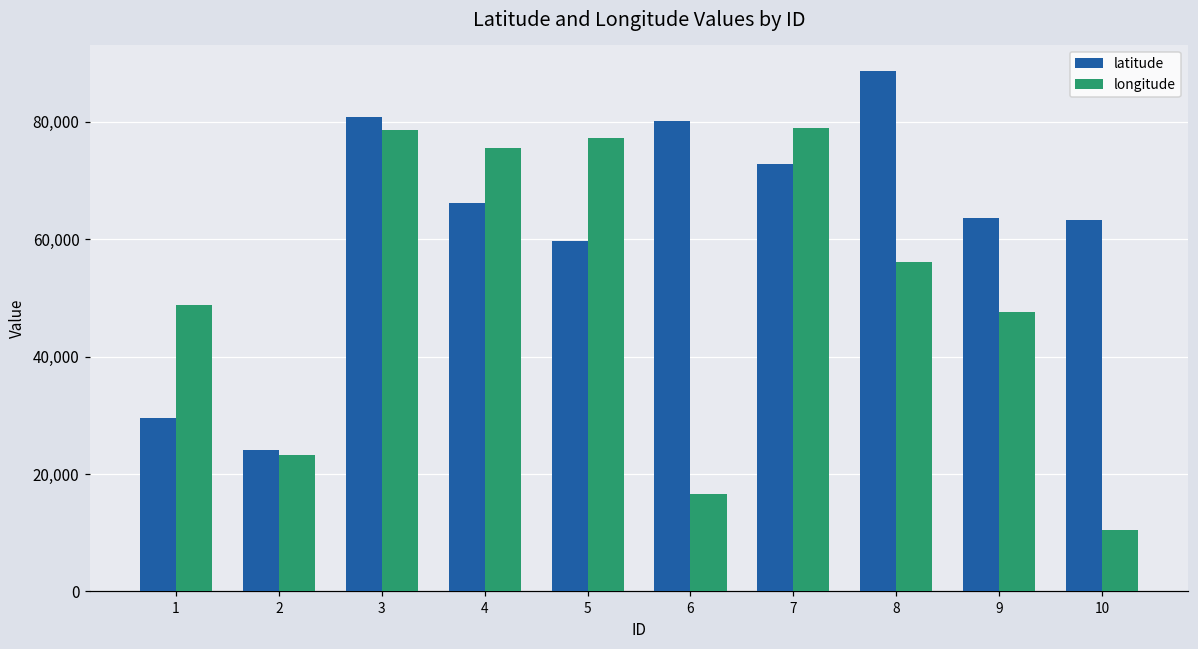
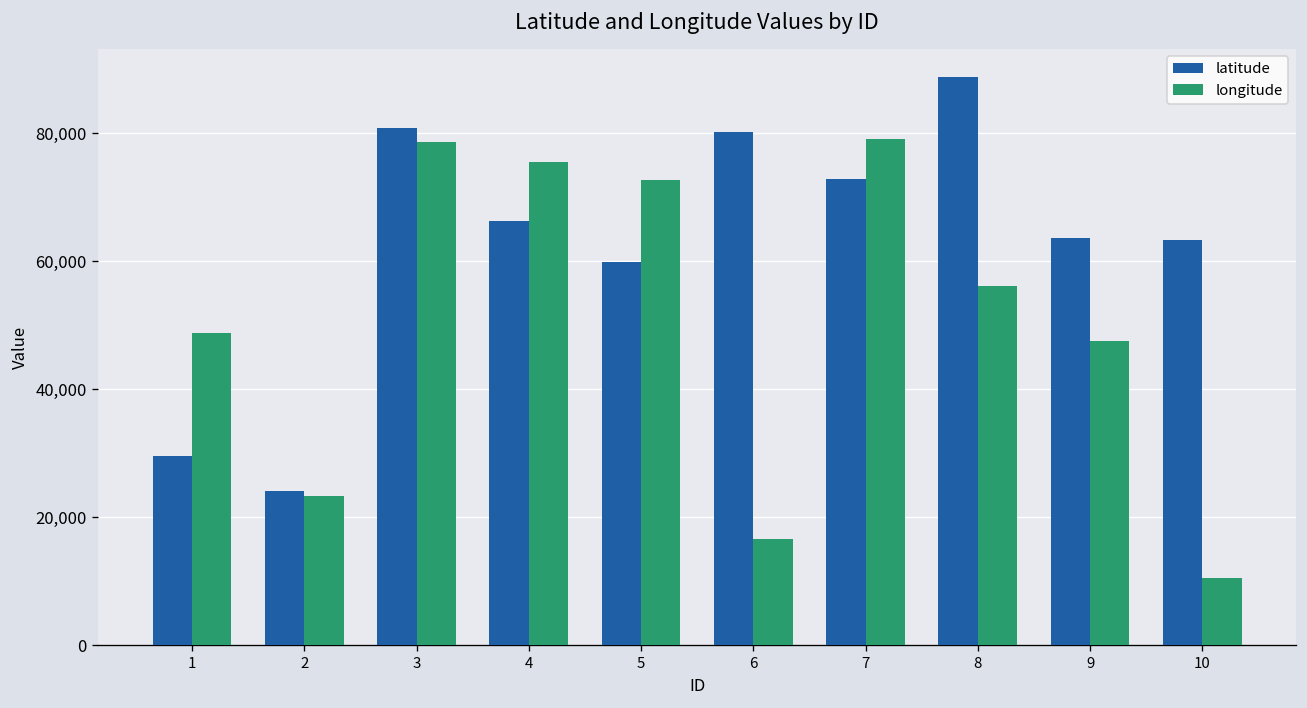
  {
    "latitude": {
      "1": "30,000",
      "2": "24,000",
      "3": "81,000",
      "4": "66,000",
      "5": "60,000",
      "6": "80,000",
      "7": "73,000",
      "8": "89,000",
      "9": "64,000",
      "10": "63,000"
    },
    "longitude": {
      "1": "49,000",
      "2": "23,000",
      "3": "79,000",
      "4": "76,000",
-     "5": "77,000",
+     "5": "73,000",
      "6": "17,000",
      "7": "79,000",
      "8": "56,000",
      "9": "48,000",
      "10": "11,000"
    }
  }
